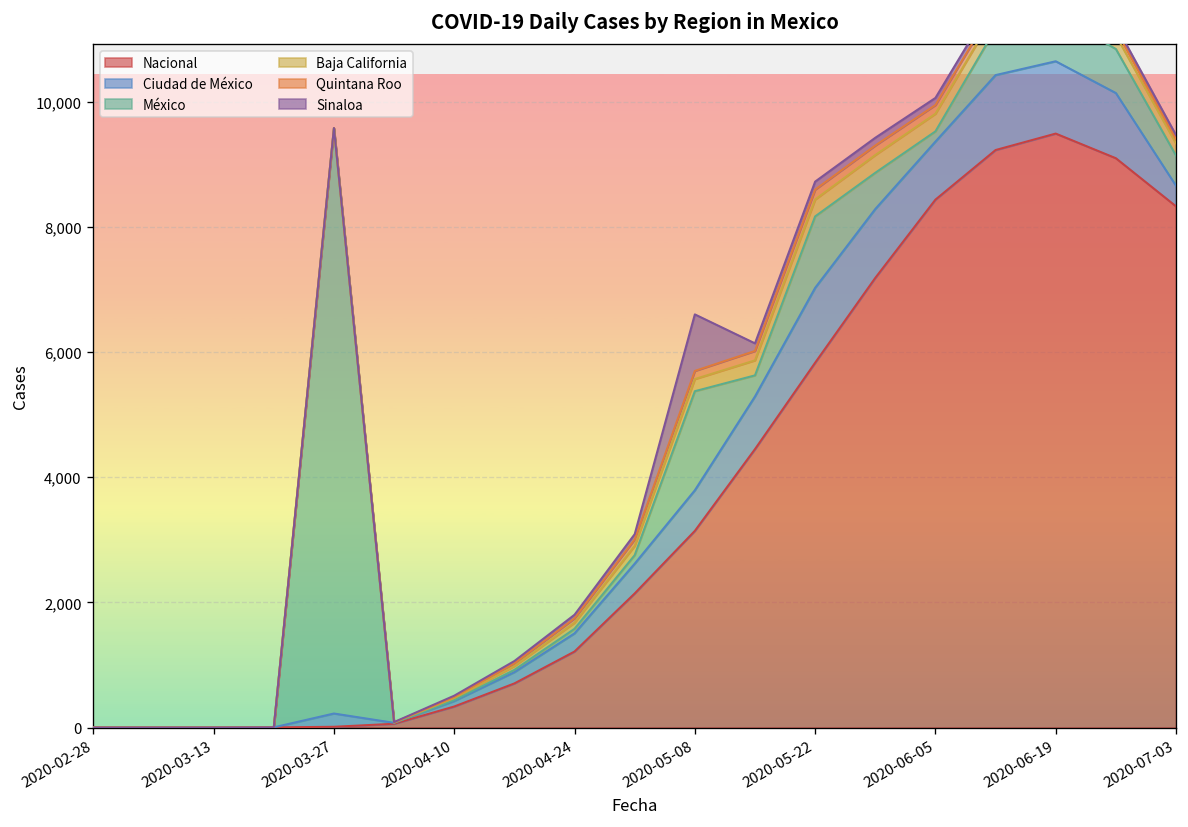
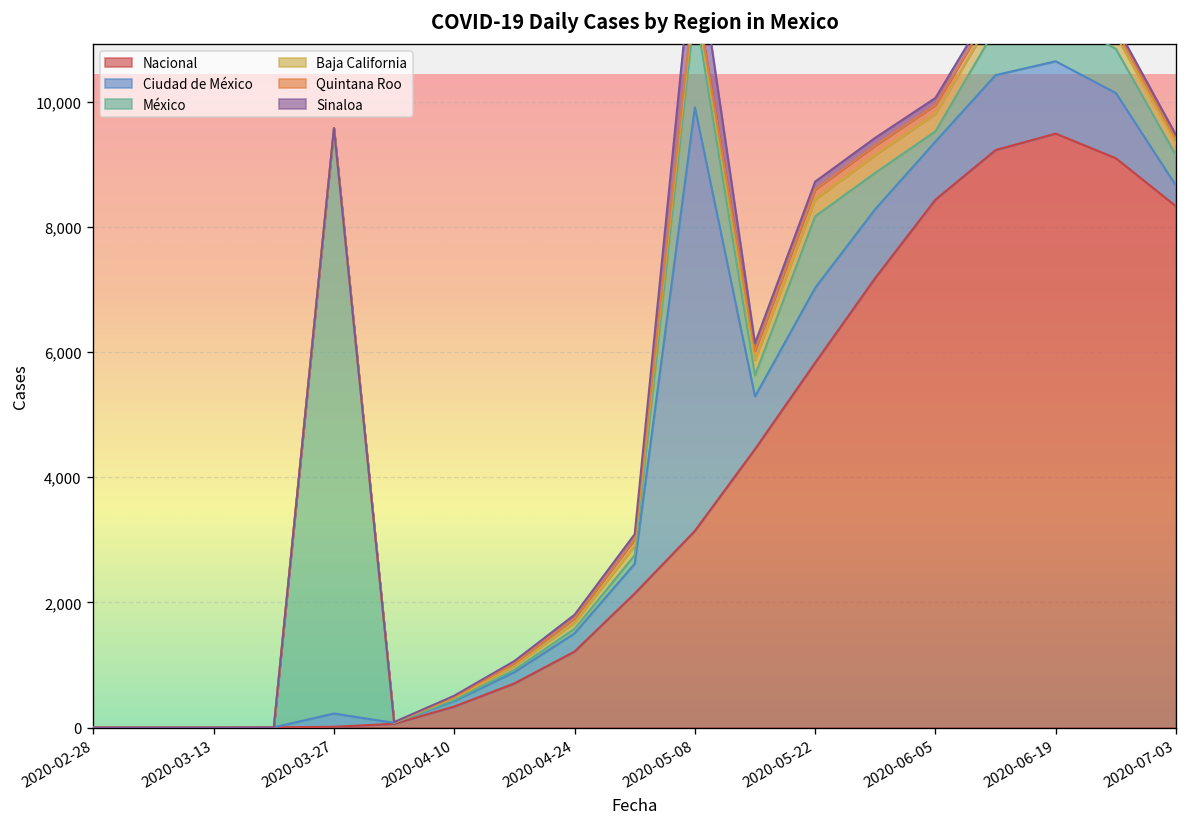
  {
    "Ciudad de México": {
      "2020-03-27": "200",
      "2020-04-24": "300",
-     "2020-05-08": "600",
+     "2020-05-08": "6,800",
      "2020-05-22": "1,200",
      "2020-06-05": "900",
      "2020-06-19": "1,200",
      "2020-07-03": "300"
    },
    "México": {
      "2020-04-24": "100",
      "2020-05-22": "1,100",
      "2020-06-05": "200",
      "2020-07-03": "500"
    },
    "Sinaloa": {
      "2020-04-24": "100",
      "2020-05-22": "100",
      "2020-06-05": "100",
      "2020-07-03": "100"
    }
  }
